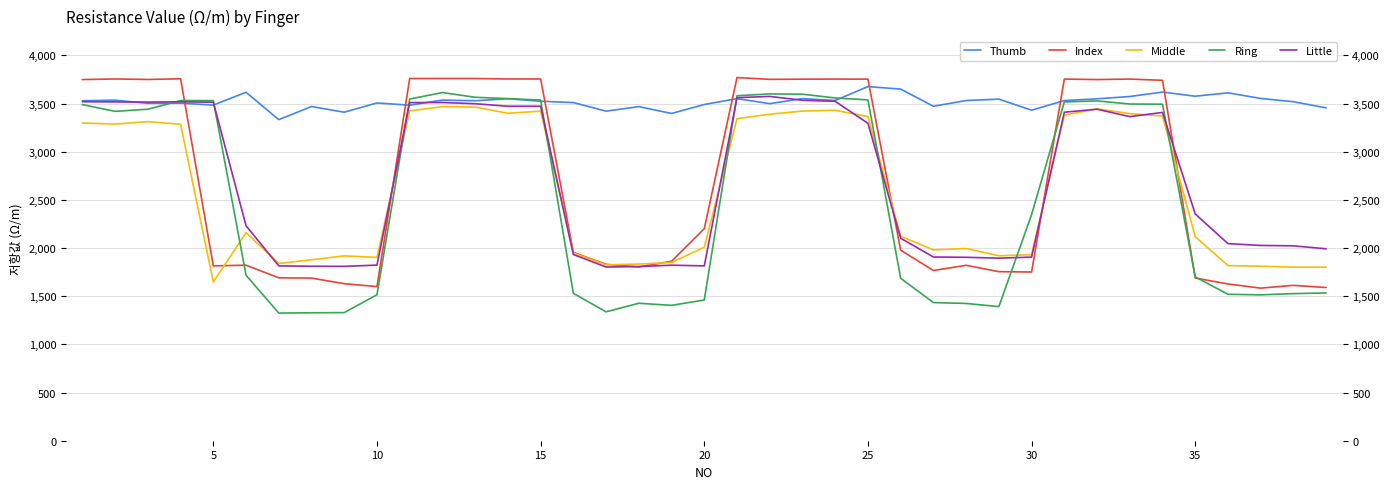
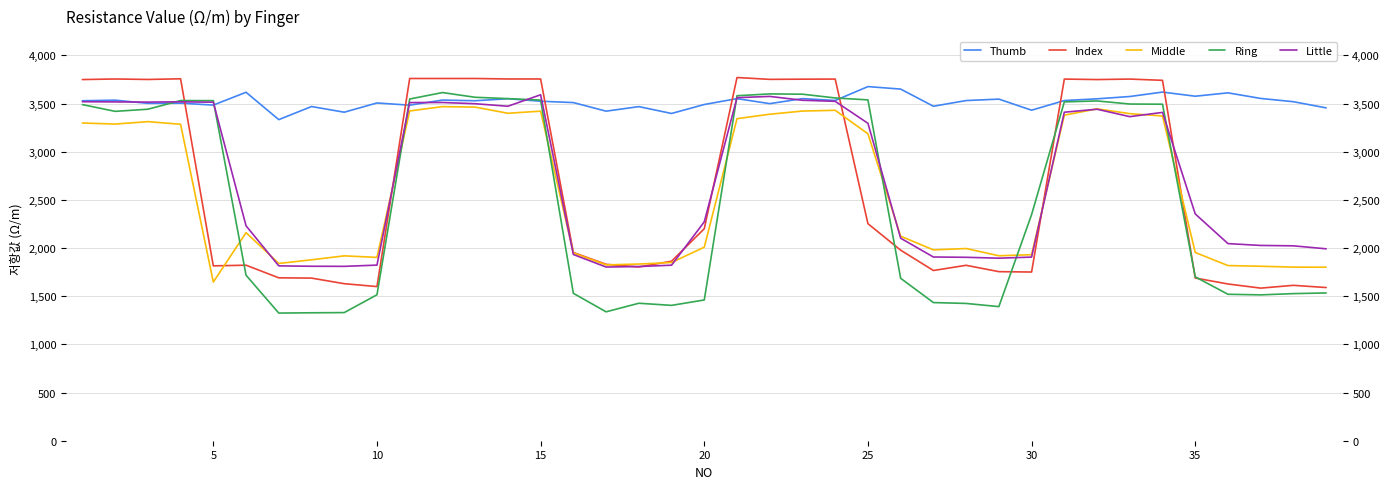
  {
    "Thumb": {
      "5": "3,500",
      "10": "3,500",
      "20": "3,500",
      "25": "3,700",
      "30": "3,400",
      "35": "3,600"
    },
    "Index": {
      "5": "1,800",
      "10": "1,600",
      "15": "3,800",
      "20": "2,200",
-     "25": "3,800",
+     "25": "2,300",
      "30": "1,800"
    },
    "Middle": {
      "5": "1,600",
      "10": "1,900",
      "15": "3,400",
      "20": "2,000",
-     "25": "3,400",
-     "35": "2,100"
+     "25": "3,200",
+     "35": "2,000"
    },
    "Ring": {
      "10": "1,500",
      "20": "1,500",
      "25": "3,500",
      "30": "2,300"
    },
    "Little": {
      "10": "1,800",
-     "15": "3,500",
-     "20": "1,800",
+     "15": "3,600",
+     "20": "2,300",
      "25": "3,300",
      "35": "2,400"
    }
  }
